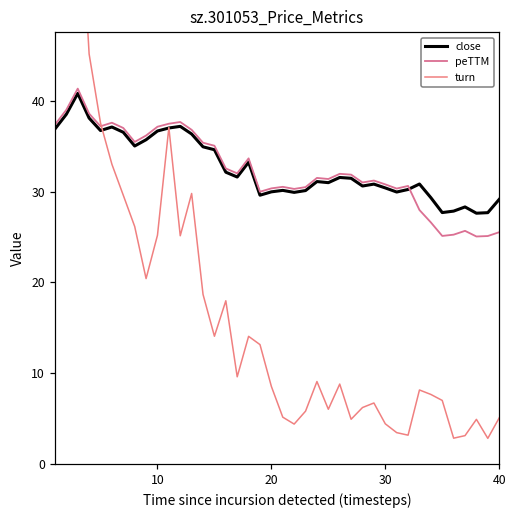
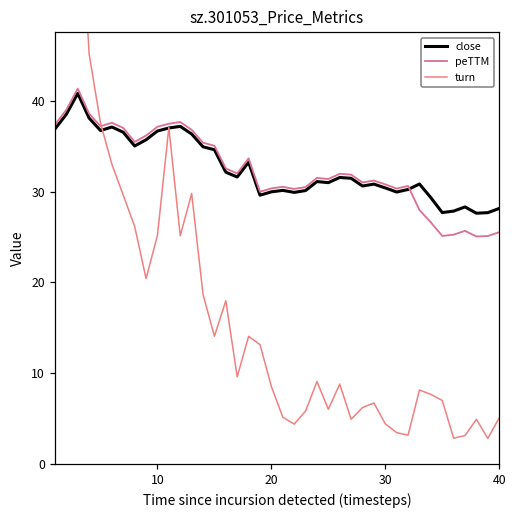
  {
    "close": {
      "10": 37,
      "20": 30,
      "30": 30,
-     "40": 29
+     "40": 28
    }
  }
